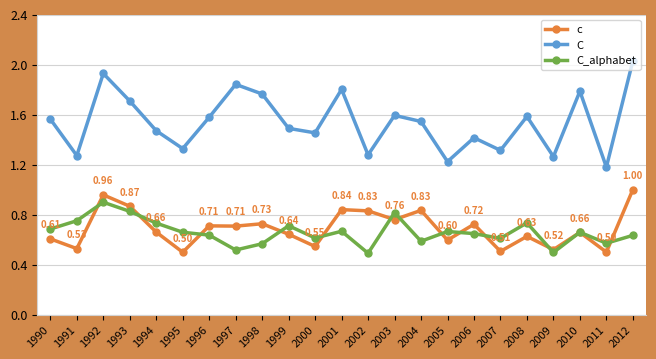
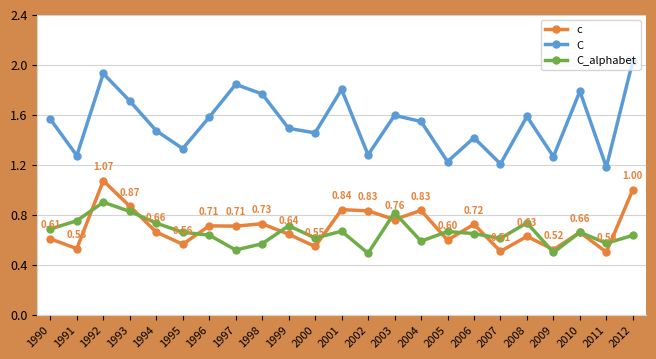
  {
    "c": {
      "1991": 0.53,
-     "1992": 0.96,
+     "1992": 1.07,
      "1993": 0.87,
-     "1995": 0.50,
+     "1995": 0.56,
      "1996": 0.71,
      "1997": 0.71,
      "1998": 0.73,
      "2001": 0.84,
      "2002": 0.83,
      "2003": 0.76,
      "2004": 0.83,
      "2006": 0.72,
      "2009": 0.52,
      "2012": 1.00
    },
    "C": {
      "1990": 1.56,
      "1991": 1.27,
      "1992": 1.93,
      "1993": 1.71,
      "1994": 1.47,
      "1995": 1.33,
      "1996": 1.58,
      "1997": 1.84,
      "1998": 1.77,
      "1999": 1.49,
      "2000": 1.45,
      "2001": 1.80,
      "2002": 1.28,
      "2003": 1.59,
      "2004": 1.55,
      "2005": 1.22,
      "2006": 1.42,
-     "2007": 1.31,
+     "2007": 1.21,
      "2008": 1.59,
      "2009": 1.26,
      "2010": 1.79,
      "2011": 1.18
    },
    "C_alphabet": {
      "1992": 0.90,
      "1993": 0.83,
      "1996": 0.64,
      "1997": 0.52,
      "1998": 0.57,
      "2001": 0.67,
      "2002": 0.49,
      "2004": 0.59,
      "2006": 0.65,
      "2009": 0.50,
      "2012": 0.63
    }
  }
